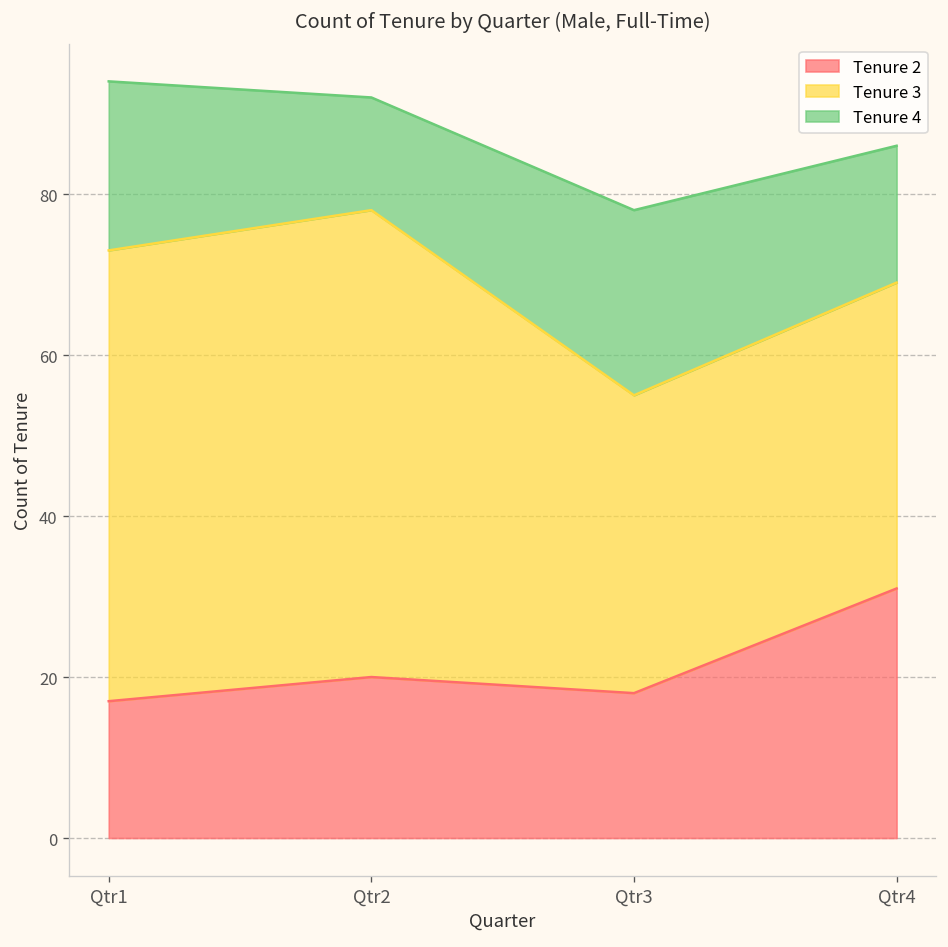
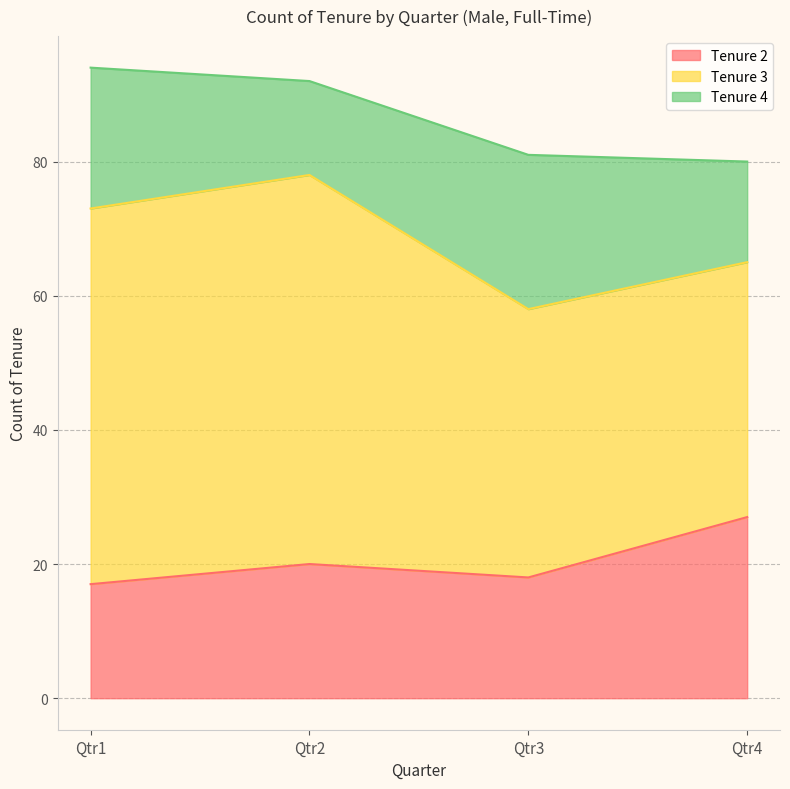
  {
    "Tenure 2": {
      "Qtr1": 17,
      "Qtr2": 20,
      "Qtr3": 18,
-     "Qtr4": 31
+     "Qtr4": 27
    },
    "Tenure 3": {
      "Qtr1": 56,
      "Qtr2": 58,
-     "Qtr3": 37,
+     "Qtr3": 40,
      "Qtr4": 38
    },
    "Tenure 4": {
      "Qtr1": 21,
      "Qtr2": 14,
      "Qtr3": 23,
-     "Qtr4": 17
+     "Qtr4": 15
    }
  }
